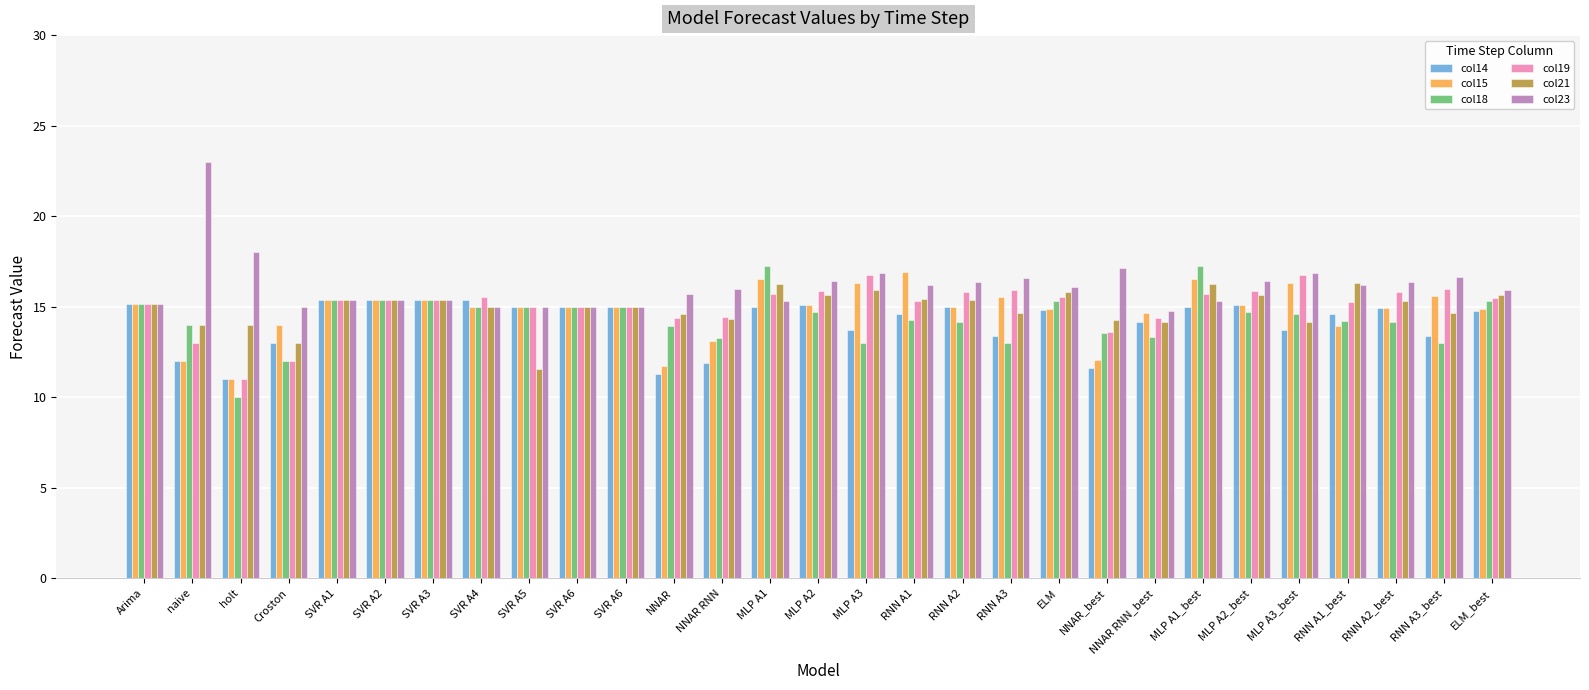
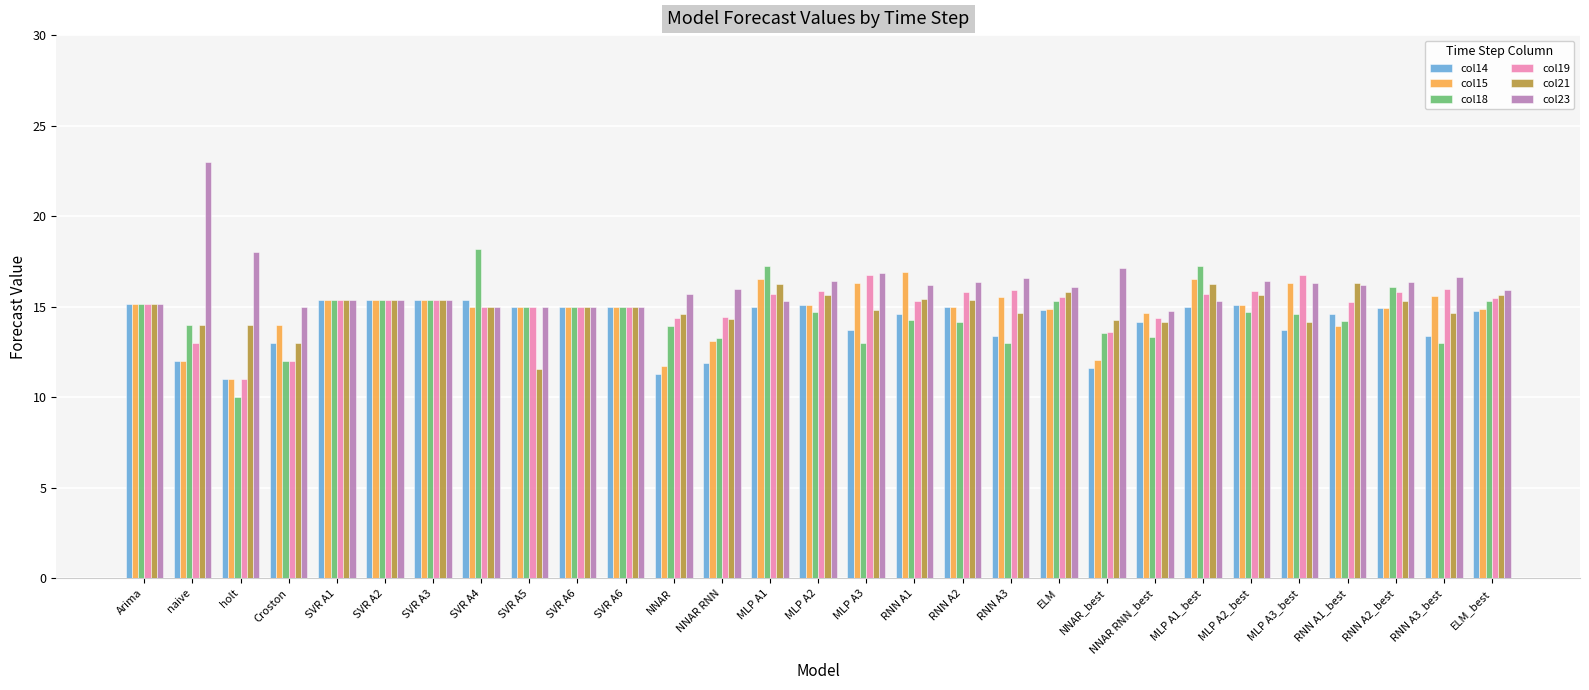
  {
    "col14": {
      "Arima": 15.1,
      "naive": 12.0,
      "holt": 11.0,
      "Croston": 13.0,
      "SVR A1": 15.4,
      "SVR A2": 15.4,
      "SVR A3": 15.4,
      "SVR A4": 15.4,
      "SVR A5": 15.0,
      "NNAR": 11.3,
      "NNAR RNN": 11.9,
      "MLP A1": 15.0,
      "MLP A2": 15.1,
      "MLP A3": 13.7,
      "RNN A1": 14.6,
      "RNN A2": 15.0,
      "RNN A3": 13.4,
      "ELM": 14.8,
      "NNAR_best": 11.6,
      "NNAR RNN_best": 14.2,
      "MLP A1_best": 15.0,
      "MLP A2_best": 15.1,
      "MLP A3_best": 13.7,
      "RNN A1_best": 14.6,
      "RNN A2_best": 14.9,
      "RNN A3_best": 13.4,
      "ELM_best": 14.8
    },
    "col15": {
      "Arima": 15.1,
      "naive": 12.0,
      "holt": 11.0,
      "Croston": 14.0,
      "SVR A1": 15.4,
      "SVR A2": 15.4,
      "SVR A3": 15.4,
      "SVR A4": 15.0,
      "SVR A5": 15.0,
      "NNAR": 11.7,
      "NNAR RNN": 13.1,
      "MLP A1": 16.5,
      "MLP A2": 15.1,
      "MLP A3": 16.3,
      "RNN A1": 16.9,
      "RNN A2": 15.0,
      "RNN A3": 15.5,
      "ELM": 14.9,
      "NNAR_best": 12.1,
      "NNAR RNN_best": 14.7,
      "MLP A1_best": 16.5,
      "MLP A2_best": 15.1,
      "MLP A3_best": 16.3,
      "RNN A1_best": 13.9,
      "RNN A2_best": 14.9,
      "RNN A3_best": 15.6,
      "ELM_best": 14.9
    },
    "col18": {
      "Arima": 15.1,
      "naive": 14.0,
      "holt": 10.0,
      "Croston": 12.0,
      "SVR A1": 15.4,
      "SVR A2": 15.4,
      "SVR A3": 15.4,
-     "SVR A4": 15.0,
+     "SVR A4": 18.2,
      "SVR A5": 15.0,
      "NNAR": 13.9,
      "NNAR RNN": 13.3,
      "MLP A1": 17.2,
      "MLP A2": 14.7,
      "MLP A3": 13.0,
      "RNN A1": 14.2,
      "RNN A2": 14.2,
      "RNN A3": 13.0,
      "ELM": 15.3,
      "NNAR_best": 13.6,
      "NNAR RNN_best": 13.3,
      "MLP A1_best": 17.2,
      "MLP A2_best": 14.7,
      "MLP A3_best": 14.6,
      "RNN A1_best": 14.2,
-     "RNN A2_best": 14.2,
+     "RNN A2_best": 16.1,
      "RNN A3_best": 13.0,
      "ELM_best": 15.3
    },
    "col19": {
      "Arima": 15.1,
      "naive": 13.0,
      "holt": 11.0,
      "Croston": 12.0,
      "SVR A1": 15.4,
      "SVR A2": 15.4,
      "SVR A3": 15.4,
-     "SVR A4": 15.6,
+     "SVR A4": 15.0,
      "SVR A5": 15.0,
      "NNAR": 14.4,
      "NNAR RNN": 14.4,
      "MLP A1": 15.7,
      "MLP A2": 15.9,
      "MLP A3": 16.7,
      "RNN A1": 15.3,
      "RNN A2": 15.8,
      "RNN A3": 15.9,
      "ELM": 15.5,
      "NNAR_best": 13.6,
      "NNAR RNN_best": 14.4,
      "MLP A1_best": 15.7,
      "MLP A2_best": 15.9,
      "MLP A3_best": 16.7,
      "RNN A1_best": 15.3,
      "RNN A2_best": 15.8,
      "RNN A3_best": 16.0,
      "ELM_best": 15.5
    },
    "col21": {
      "Arima": 15.1,
      "naive": 14.0,
      "holt": 14.0,
      "Croston": 13.0,
      "SVR A1": 15.4,
      "SVR A2": 15.4,
      "SVR A3": 15.4,
      "SVR A4": 15.0,
      "SVR A5": 11.6,
      "NNAR": 14.6,
      "NNAR RNN": 14.3,
      "MLP A1": 16.3,
      "MLP A2": 15.7,
-     "MLP A3": 15.9,
+     "MLP A3": 14.8,
      "RNN A1": 15.4,
      "RNN A2": 15.3,
      "RNN A3": 14.7,
      "ELM": 15.8,
      "NNAR_best": 14.3,
      "NNAR RNN_best": 14.1,
      "MLP A1_best": 16.3,
      "MLP A2_best": 15.7,
      "MLP A3_best": 14.2,
      "RNN A1_best": 16.3,
      "RNN A2_best": 15.3,
      "RNN A3_best": 14.7,
      "ELM_best": 15.6
    },
    "col23": {
      "Arima": 15.1,
      "naive": 23.0,
      "holt": 18.0,
      "Croston": 15.0,
      "SVR A1": 15.4,
      "SVR A2": 15.4,
      "SVR A3": 15.4,
      "SVR A4": 15.0,
      "SVR A5": 15.0,
      "NNAR": 15.7,
      "NNAR RNN": 16.0,
      "MLP A1": 15.3,
      "MLP A2": 16.4,
      "MLP A3": 16.9,
      "RNN A1": 16.2,
      "RNN A2": 16.4,
      "RNN A3": 16.6,
      "ELM": 16.1,
      "NNAR_best": 17.1,
      "NNAR RNN_best": 14.8,
      "MLP A1_best": 15.3,
      "MLP A2_best": 16.4,
-     "MLP A3_best": 16.9,
+     "MLP A3_best": 16.3,
      "RNN A1_best": 16.2,
      "RNN A2_best": 16.4,
      "RNN A3_best": 16.6,
      "ELM_best": 15.9
    }
  }
